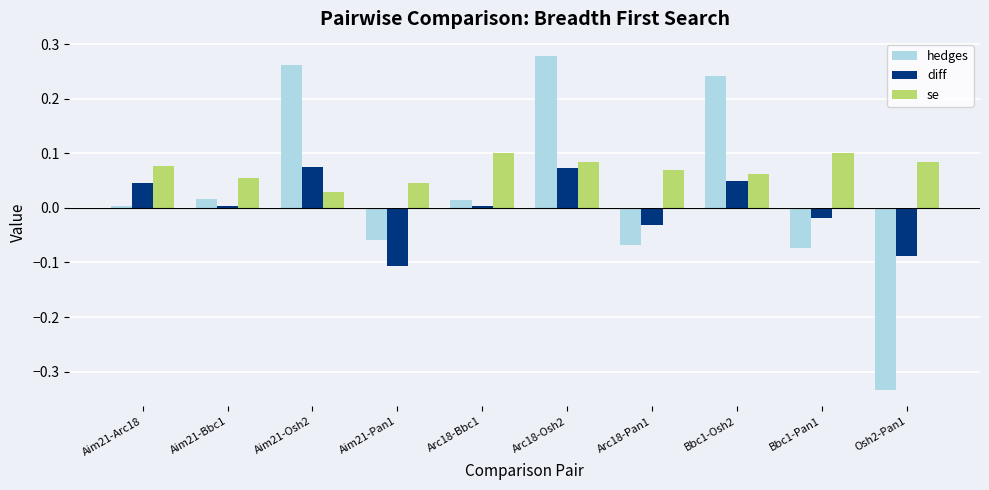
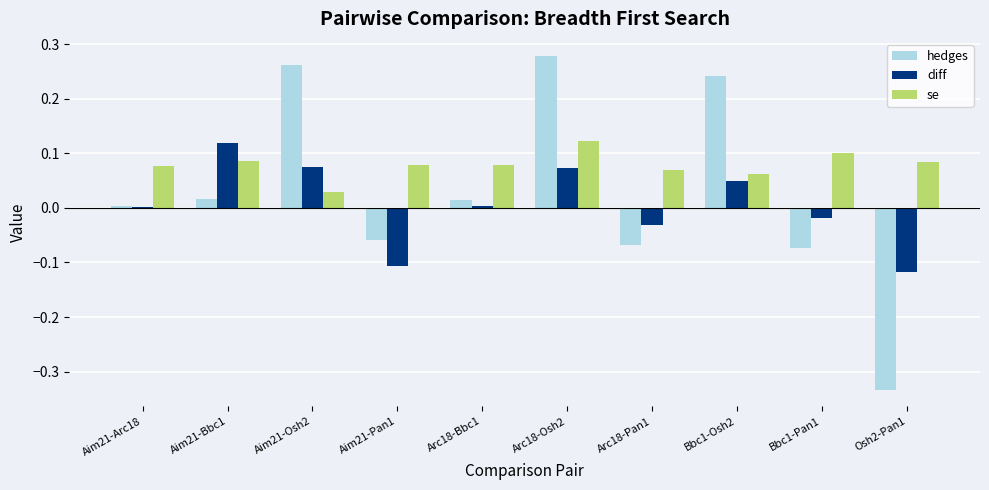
  {
    "hedges": {
      "Aim21-Bbc1": 0.02,
      "Aim21-Osh2": 0.26,
      "Aim21-Pan1": -0.06,
      "Arc18-Bbc1": 0.01,
      "Arc18-Osh2": 0.28,
      "Arc18-Pan1": -0.07,
      "Bbc1-Osh2": 0.24,
      "Bbc1-Pan1": -0.07,
      "Osh2-Pan1": -0.33
    },
    "diff": {
-     "Aim21-Arc18": 0.05,
-     "Aim21-Bbc1": 0.00,
+     "Aim21-Arc18": 0.00,
+     "Aim21-Bbc1": 0.12,
      "Aim21-Osh2": 0.07,
      "Aim21-Pan1": -0.11,
      "Arc18-Osh2": 0.07,
      "Arc18-Pan1": -0.03,
      "Bbc1-Osh2": 0.05,
      "Bbc1-Pan1": -0.02,
-     "Osh2-Pan1": -0.09
+     "Osh2-Pan1": -0.12
    },
    "se": {
      "Aim21-Arc18": 0.08,
-     "Aim21-Bbc1": 0.05,
+     "Aim21-Bbc1": 0.09,
      "Aim21-Osh2": 0.03,
-     "Aim21-Pan1": 0.05,
-     "Arc18-Bbc1": 0.10,
-     "Arc18-Osh2": 0.08,
+     "Aim21-Pan1": 0.08,
+     "Arc18-Bbc1": 0.08,
+     "Arc18-Osh2": 0.12,
      "Arc18-Pan1": 0.07,
      "Bbc1-Osh2": 0.06,
      "Bbc1-Pan1": 0.10,
      "Osh2-Pan1": 0.08
    }
  }
